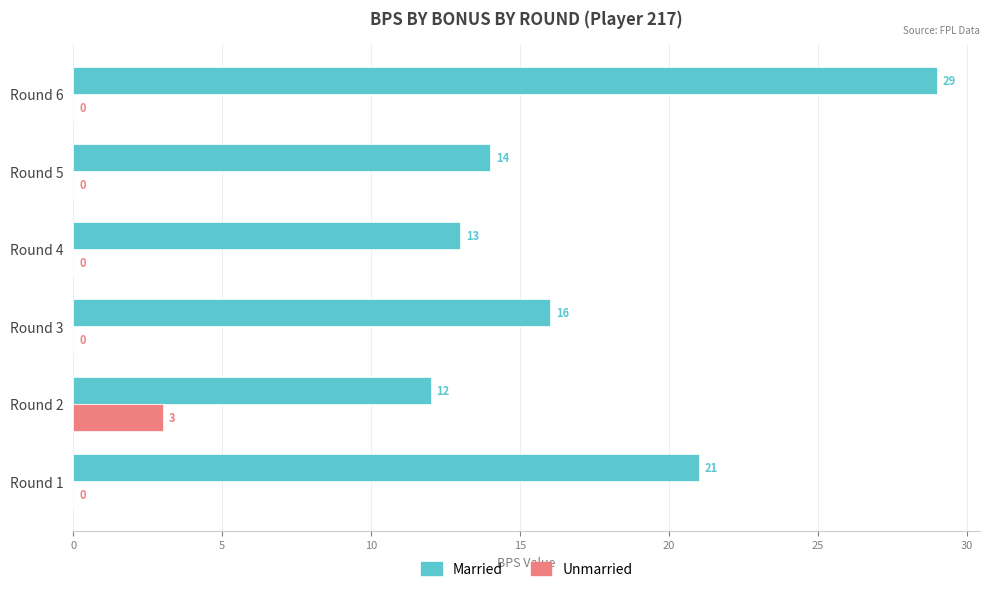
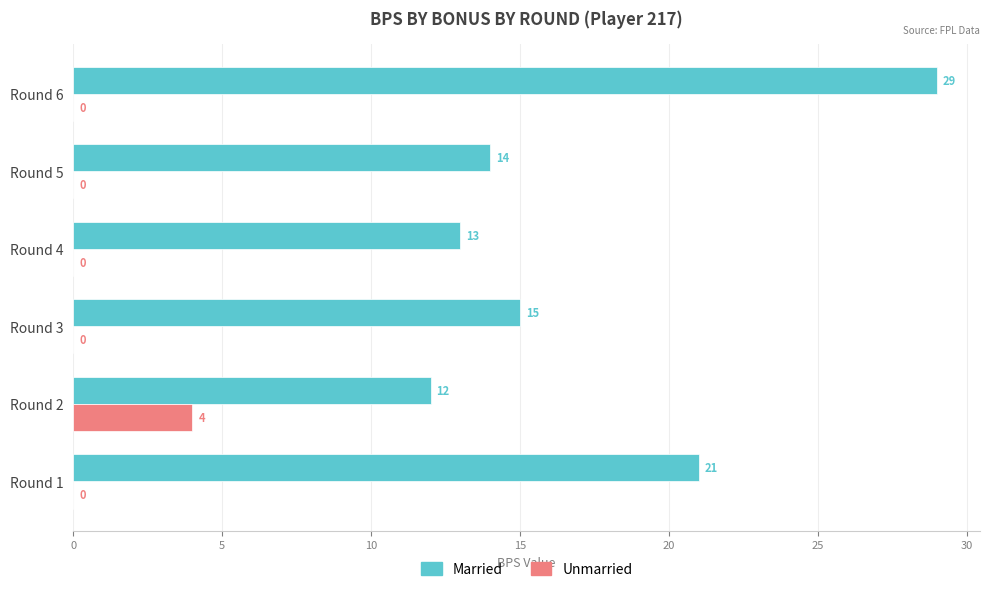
  {
    "Married": {
      "Round 6": 29,
      "Round 5": 14,
      "Round 4": 13,
-     "Round 3": 16,
+     "Round 3": 15,
      "Round 2": 12,
      "Round 1": 21
    },
    "Unmarried": {
      "Round 6": 0,
      "Round 5": 0,
      "Round 4": 0,
      "Round 3": 0,
-     "Round 2": 3,
+     "Round 2": 4,
      "Round 1": 0
    }
  }
